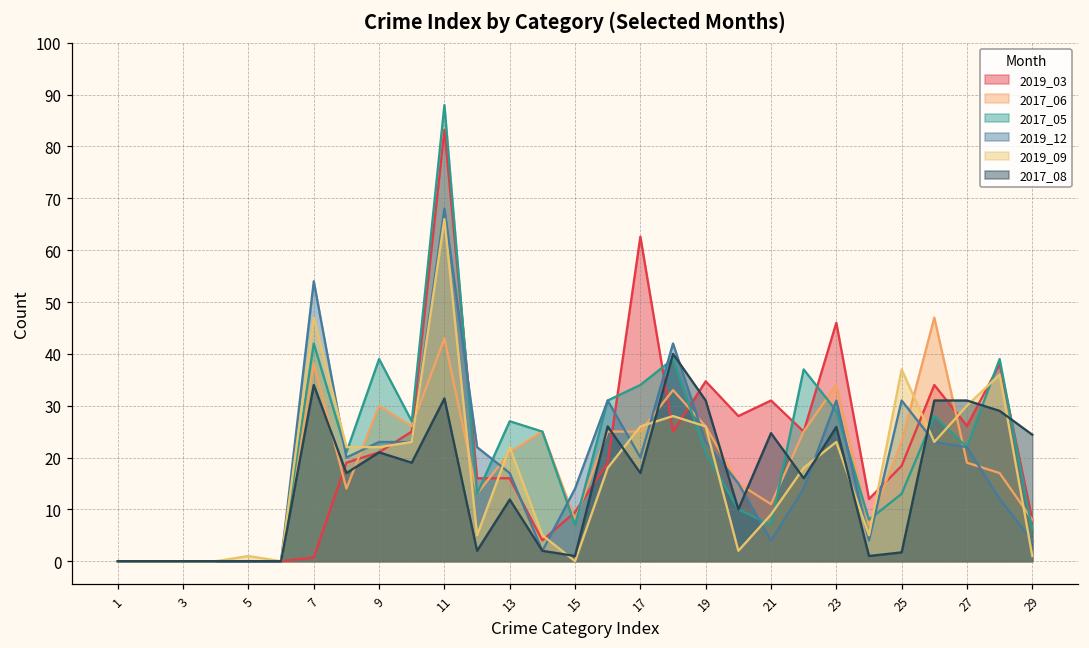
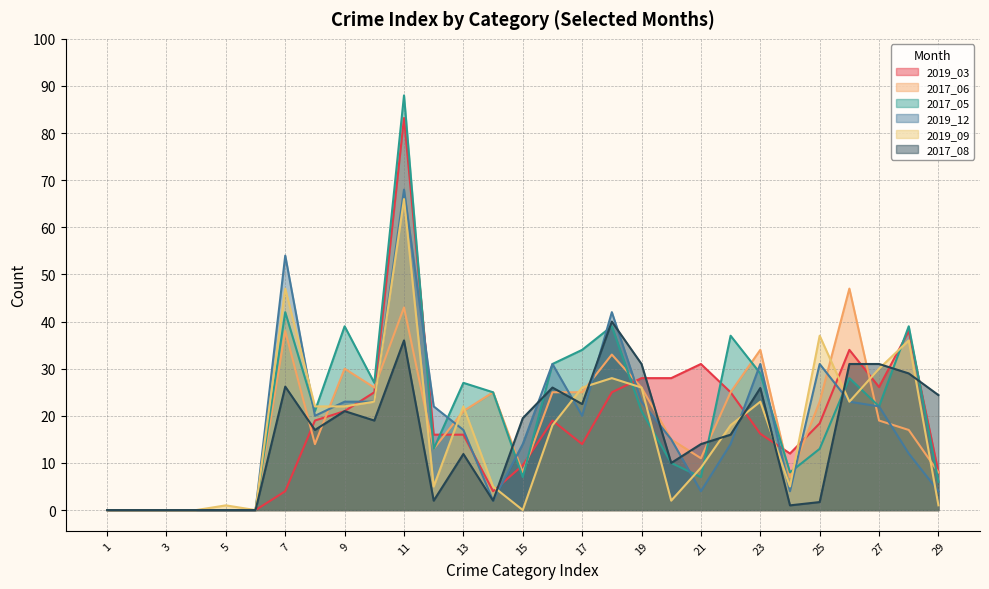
  {
    "2019_03": {
-     "7": 1,
+     "7": 4,
      "11": 83,
      "13": 16,
      "15": 10,
-     "17": 63,
-     "19": 35,
+     "17": 14,
+     "19": 28,
      "21": 31,
-     "23": 46,
+     "23": 16,
      "25": 18,
      "27": 26
    },
    "2017_08": {
-     "7": 34,
-     "11": 31,
+     "7": 26,
+     "11": 36,
      "13": 12,
-     "15": 1,
-     "17": 17,
+     "15": 20,
+     "17": 23,
      "19": 31,
-     "21": 25,
+     "21": 14,
      "23": 26,
      "25": 2,
      "27": 31,
      "29": 24
    }
  }
